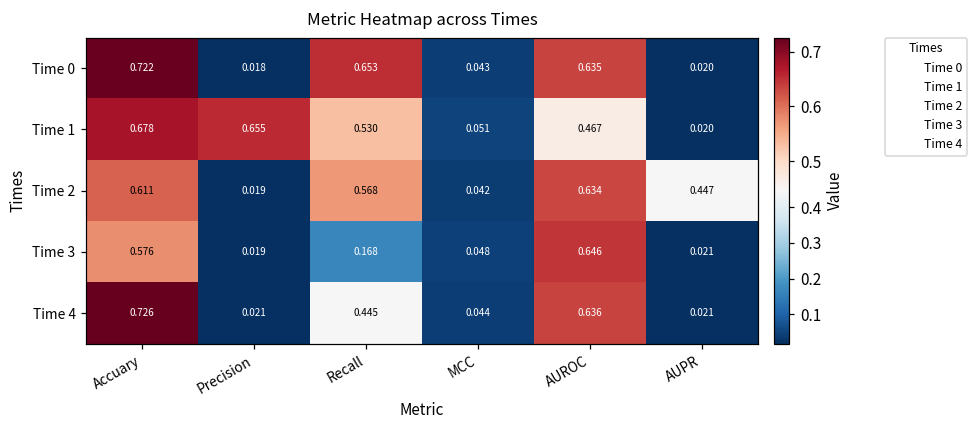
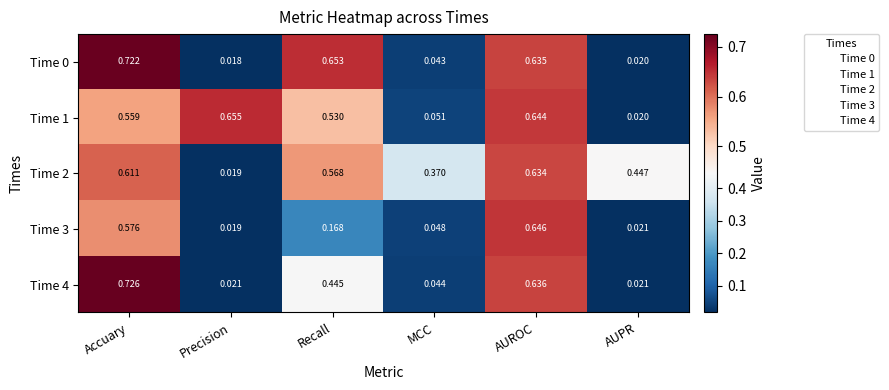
  {
    "Time 0": {
      "Accuary": 0.722,
      "Precision": 0.018,
      "Recall": 0.653,
      "MCC": 0.043,
      "AUROC": 0.635,
      "AUPR": 0.020
    },
    "Time 1": {
-     "Accuary": 0.678,
+     "Accuary": 0.559,
      "Precision": 0.655,
      "Recall": 0.530,
      "MCC": 0.051,
-     "AUROC": 0.467,
+     "AUROC": 0.644,
      "AUPR": 0.020
    },
    "Time 2": {
      "Accuary": 0.611,
      "Precision": 0.019,
      "Recall": 0.568,
-     "MCC": 0.042,
+     "MCC": 0.370,
      "AUROC": 0.634,
      "AUPR": 0.447
    },
    "Time 3": {
      "Accuary": 0.576,
      "Precision": 0.019,
      "Recall": 0.168,
      "MCC": 0.048,
      "AUROC": 0.646,
      "AUPR": 0.021
    },
    "Time 4": {
      "Accuary": 0.726,
      "Precision": 0.021,
      "Recall": 0.445,
      "MCC": 0.044,
      "AUROC": 0.636,
      "AUPR": 0.021
    }
  }
